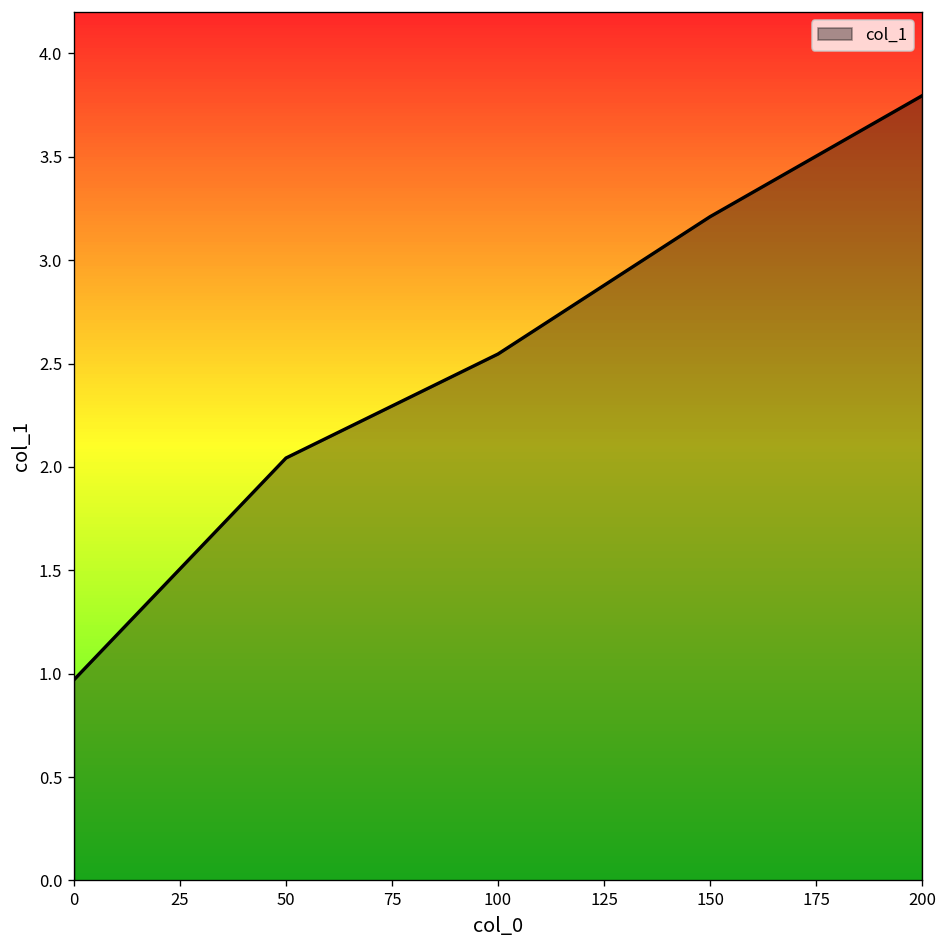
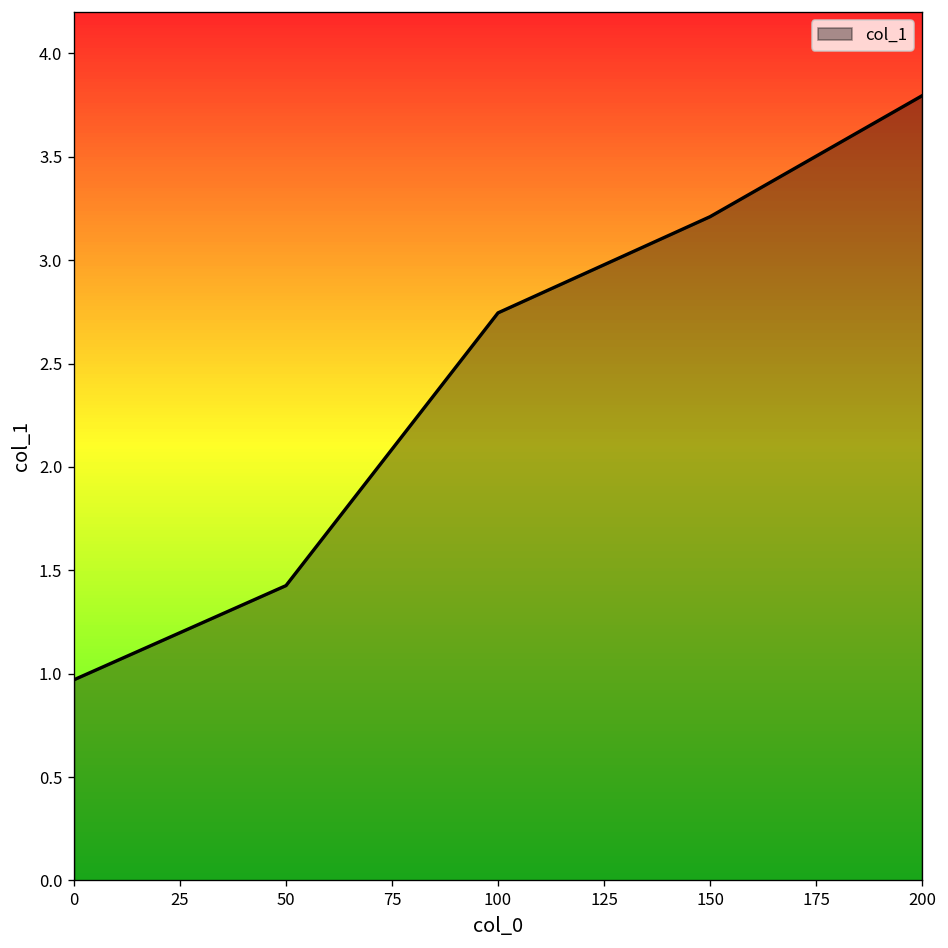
  {
    "0": 0.97,
-   "50": 2.04,
-   "100": 2.55,
+   "50": 1.43,
+   "100": 2.75,
    "150": 3.21,
    "200": 3.80
  }
